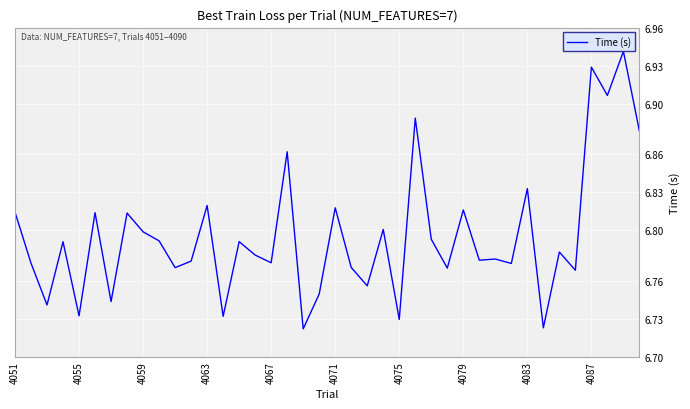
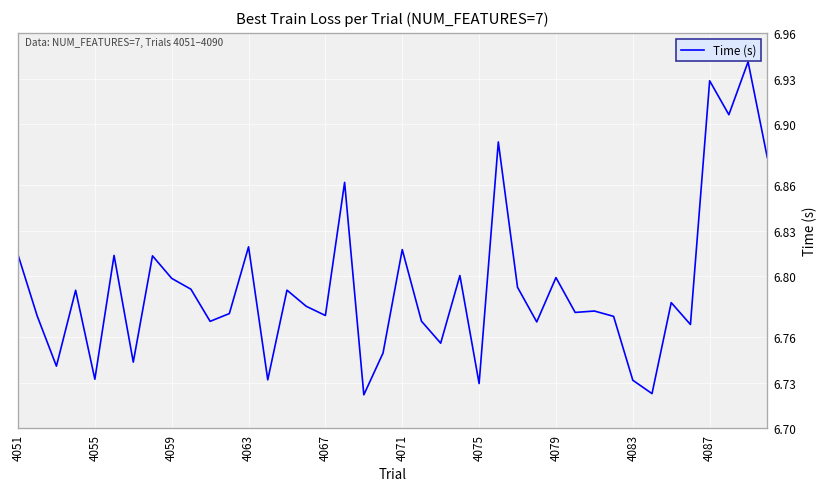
  {
    "4051": 6.814,
    "4055": 6.732,
    "4059": 6.799,
    "4063": 6.819,
    "4067": 6.774,
    "4071": 6.818,
    "4075": 6.729,
-   "4079": 6.816,
-   "4083": 6.833,
+   "4079": 6.799,
+   "4083": 6.732,
    "4087": 6.929
  }
